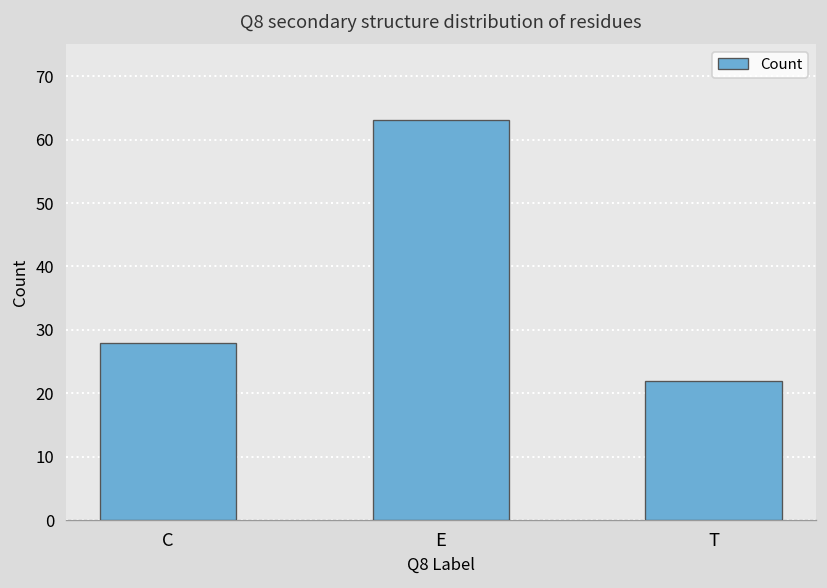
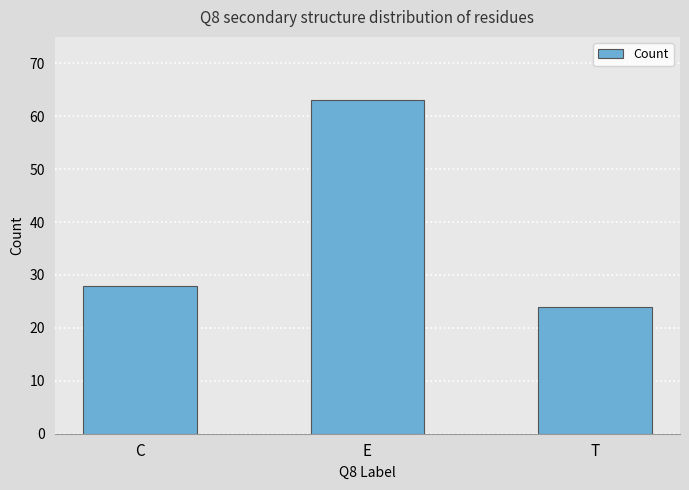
  {
    "C": 28,
    "E": 63,
-   "T": 22
+   "T": 24
  }
